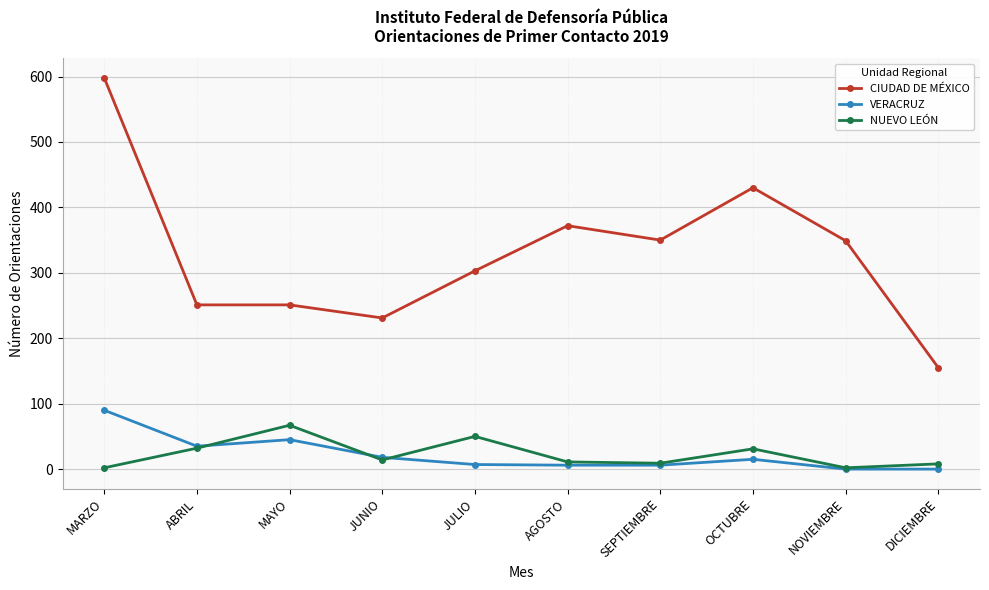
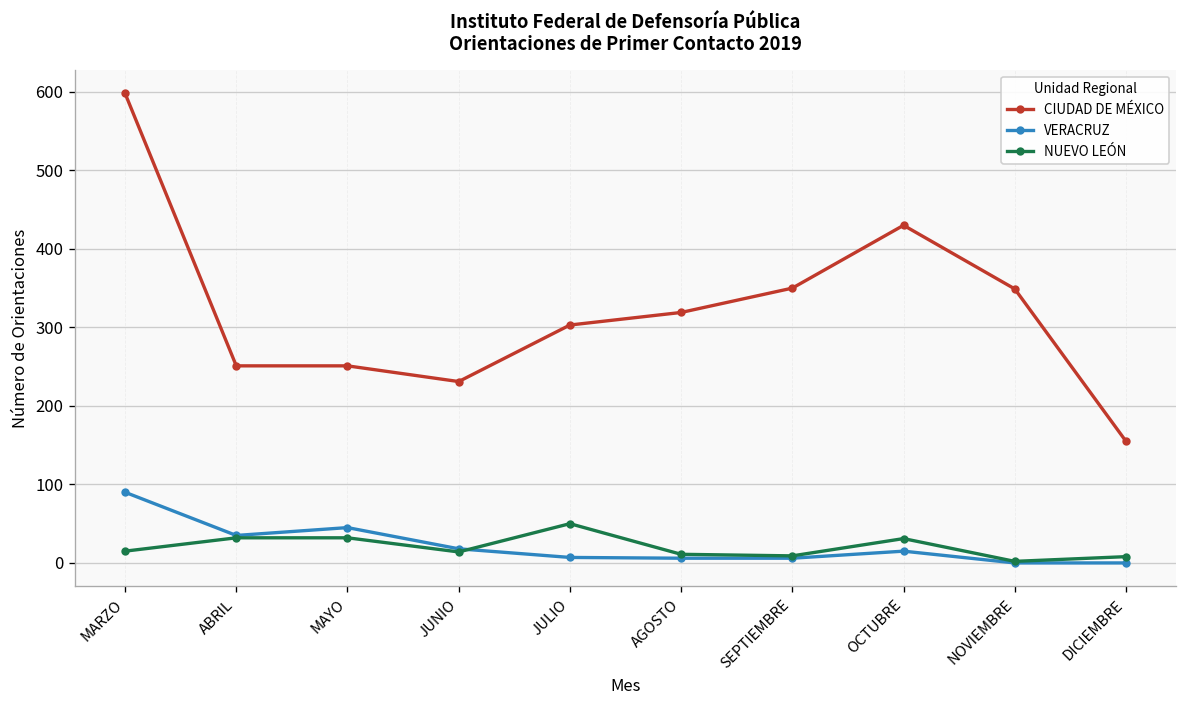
  {
    "CIUDAD DE MÉXICO": {
      "MARZO": 600,
      "ABRIL": 250,
      "MAYO": 250,
      "JUNIO": 230,
      "JULIO": 300,
-     "AGOSTO": 370,
+     "AGOSTO": 320,
      "SEPTIEMBRE": 350,
      "OCTUBRE": 430,
      "NOVIEMBRE": 350,
      "DICIEMBRE": 160
    },
    "VERACRUZ": {
      "MARZO": 90,
      "MAYO": 50,
      "JUNIO": 20,
      "JULIO": 10,
      "AGOSTO": 10,
      "OCTUBRE": 20,
      "DICIEMBRE": 0
    },
    "NUEVO LEÓN": {
-     "MARZO": 0,
-     "MAYO": 70,
+     "MARZO": 20,
+     "MAYO": 30,
      "JUNIO": 10,
      "JULIO": 50,
      "AGOSTO": 10,
      "OCTUBRE": 30,
      "DICIEMBRE": 10
    }
  }
